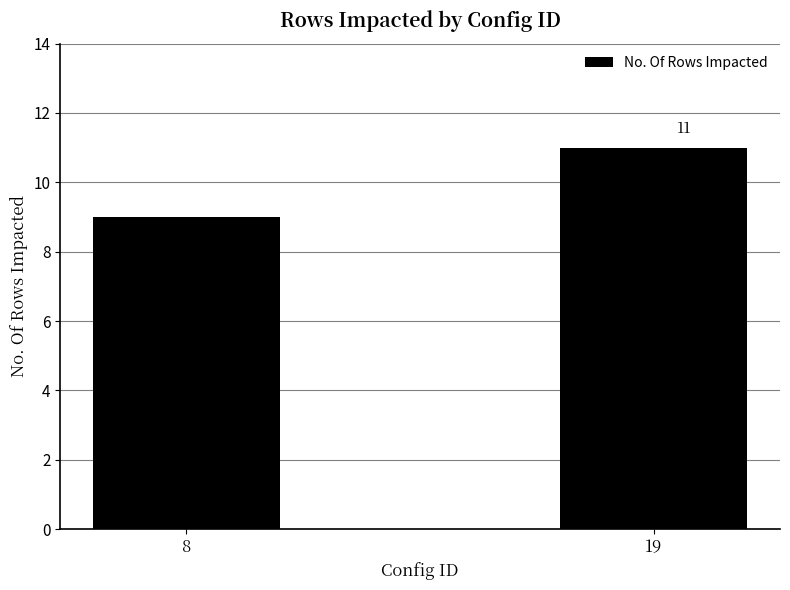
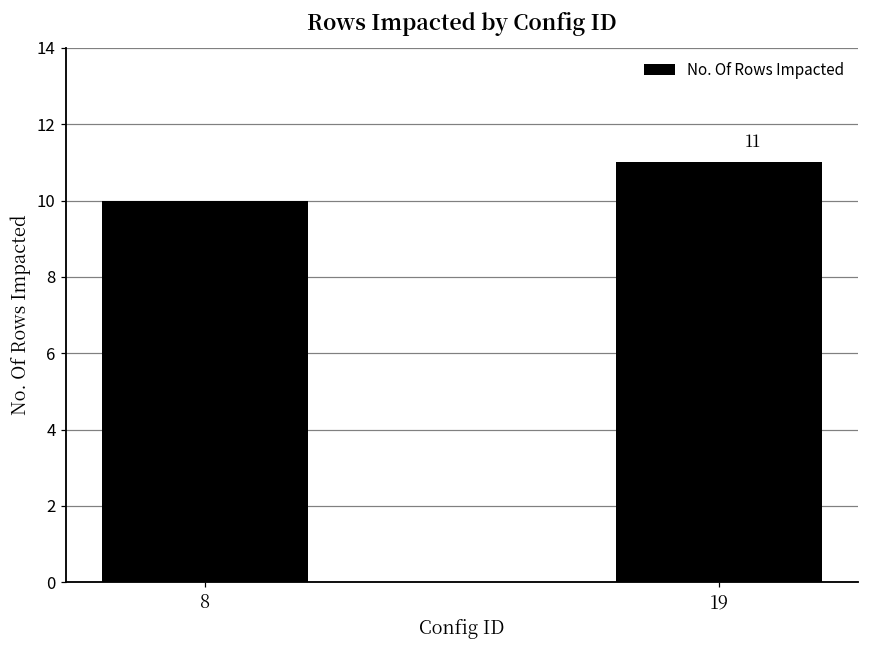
  {
-   "8": 9
+   "8": 10
  }
